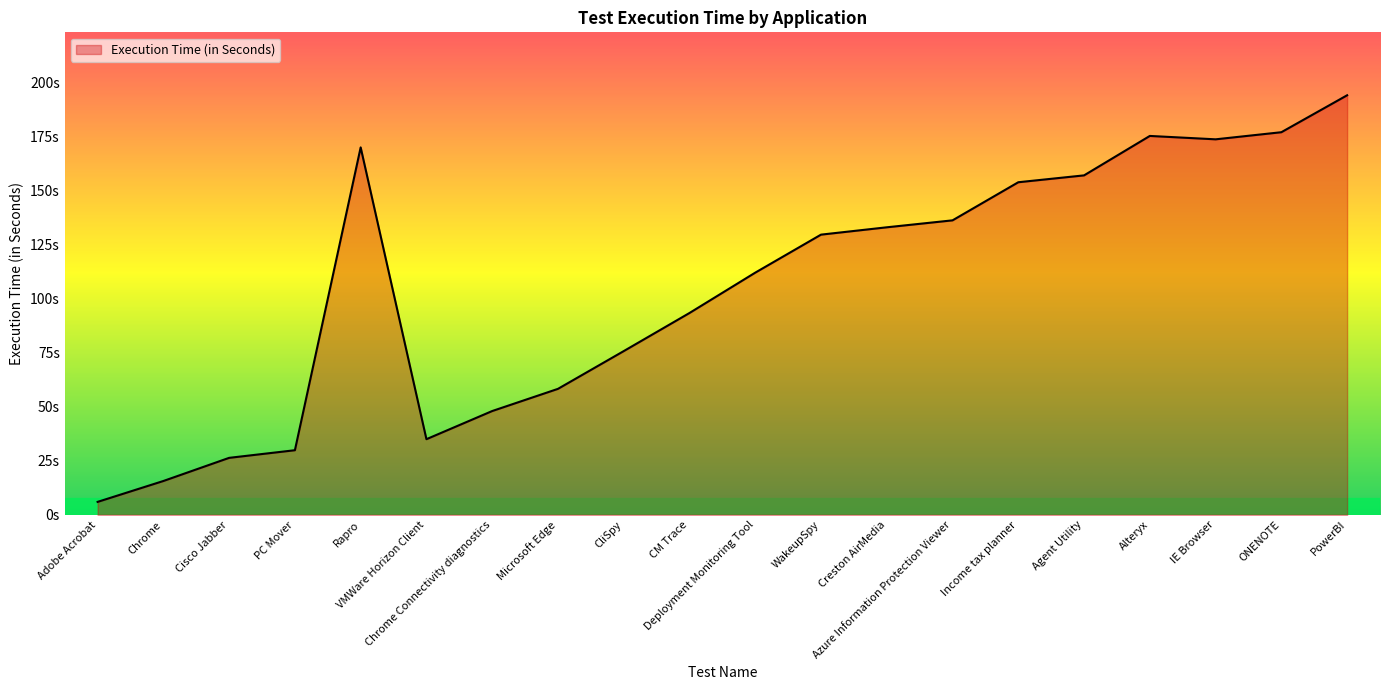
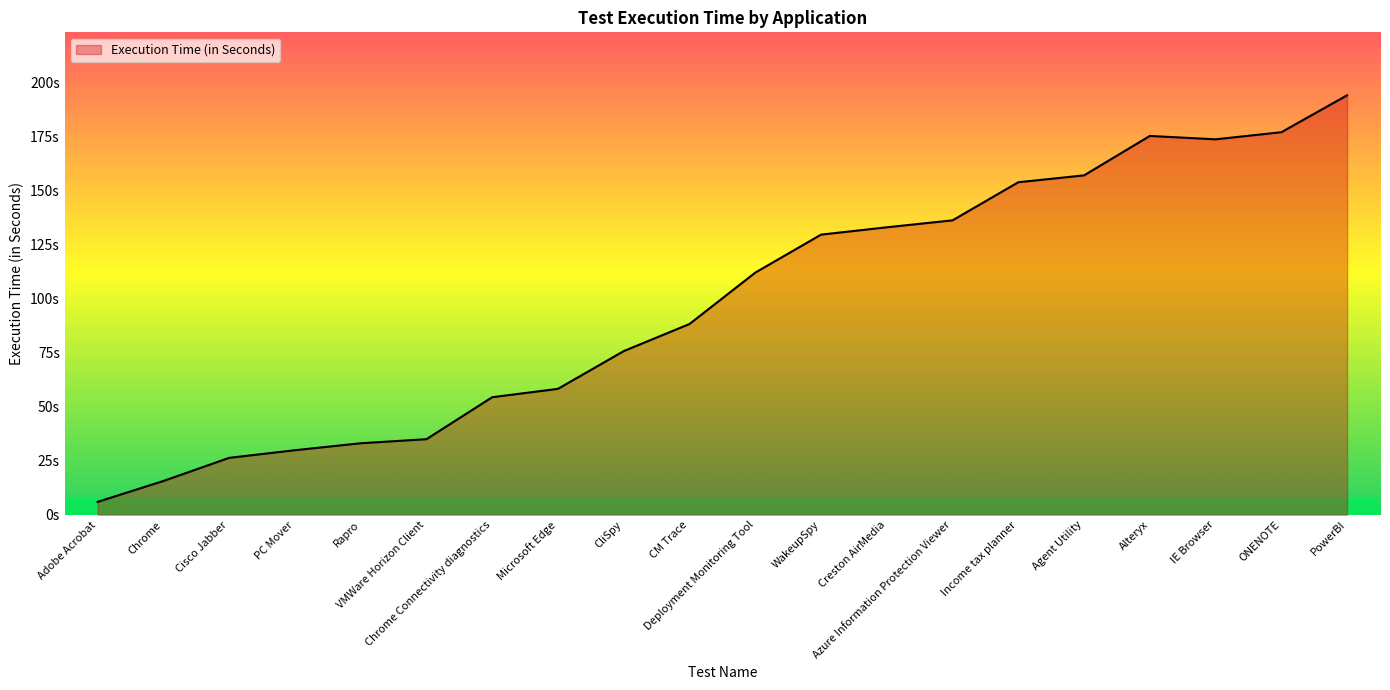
  {
    "Chrome": "16s",
    "Cisco Jabber": "26s",
    "PC Mover": "30s",
-   "Rapro": "170s",
+   "Rapro": "33s",
    "VMWare Horizon Client": "35s",
-   "Chrome Connectivity diagnostics": "48s",
+   "Chrome Connectivity diagnostics": "54s",
    "Microsoft Edge": "58s",
    "CliSpy": "76s",
-   "CM Trace": "93s",
+   "CM Trace": "88s",
    "Deployment Monitoring Tool": "112s",
    "WakeupSpy": "130s",
    "Creston AirMedia": "133s",
    "Azure Information Protection Viewer": "136s",
    "Income tax planner": "154s",
    "Agent Utility": "157s",
    "Alteryx": "175s",
    "IE Browser": "174s",
    "ONENOTE": "177s",
    "PowerBI": "194s"
  }
